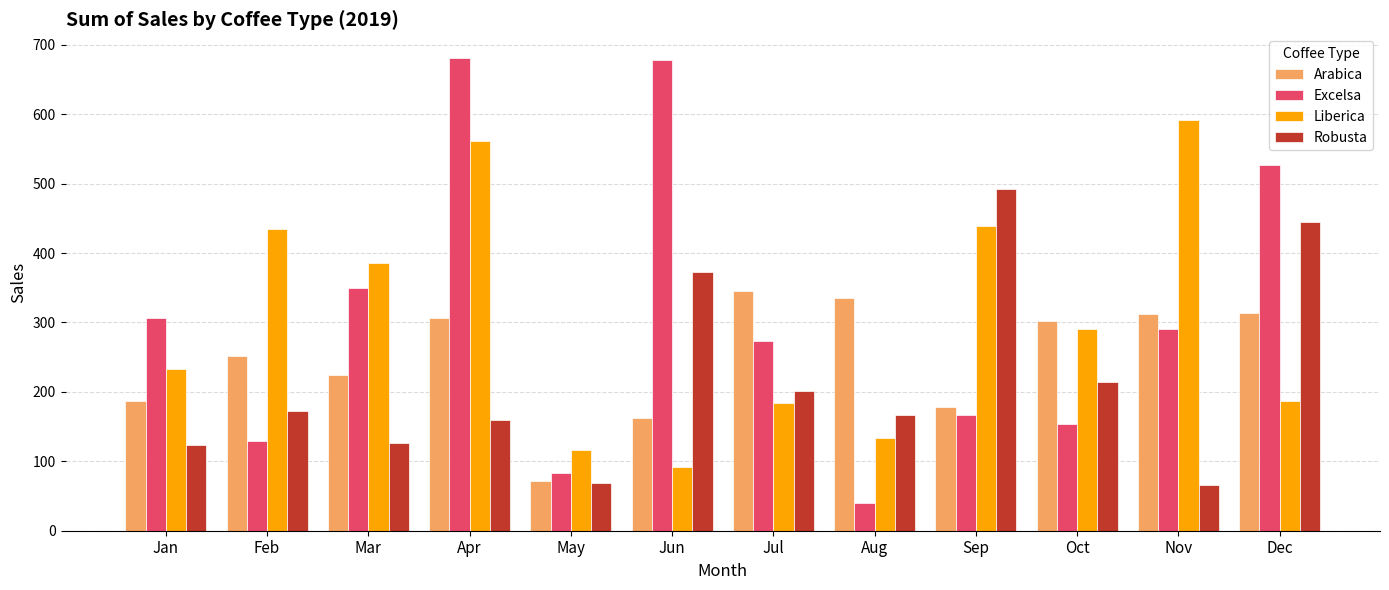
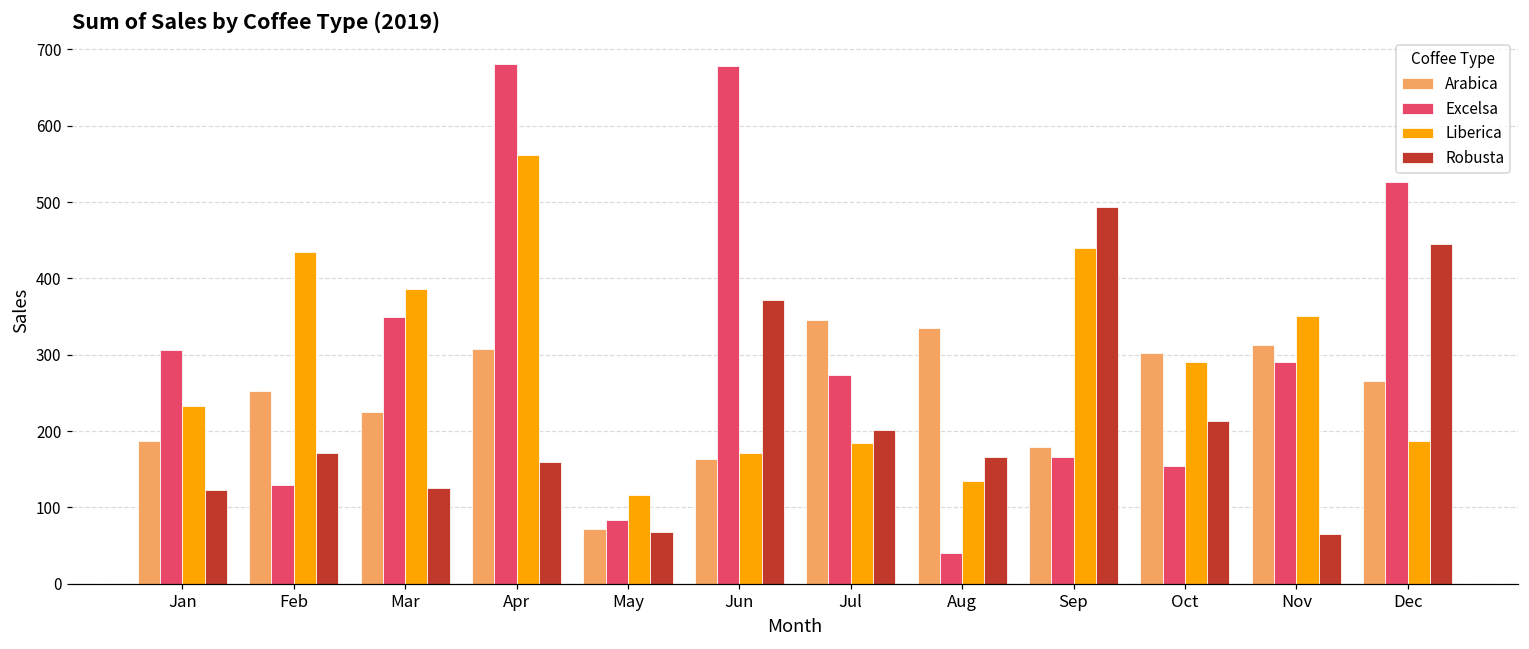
  {
    "Arabica": {
      "Jan": 190,
      "Feb": 250,
      "Mar": 220,
      "Apr": 310,
      "May": 70,
      "Jun": 160,
      "Jul": 350,
      "Aug": 330,
      "Sep": 180,
      "Oct": 300,
      "Nov": 310,
-     "Dec": 310
+     "Dec": 270
    },
    "Excelsa": {
      "Jan": 310,
      "Feb": 130,
      "Mar": 350,
      "Apr": 680,
      "May": 80,
      "Jun": 680,
      "Jul": 270,
      "Aug": 40,
      "Sep": 170,
      "Oct": 150,
      "Nov": 290,
      "Dec": 530
    },
    "Liberica": {
      "Jan": 230,
      "Feb": 430,
      "Mar": 390,
      "Apr": 560,
      "May": 120,
-     "Jun": 90,
+     "Jun": 170,
      "Jul": 180,
      "Aug": 130,
      "Sep": 440,
      "Oct": 290,
-     "Nov": 590,
+     "Nov": 350,
      "Dec": 190
    },
    "Robusta": {
      "Jan": 120,
      "Feb": 170,
      "Mar": 130,
      "Apr": 160,
      "May": 70,
      "Jun": 370,
      "Jul": 200,
      "Aug": 170,
      "Sep": 490,
      "Oct": 210,
      "Nov": 70,
      "Dec": 450
    }
  }
